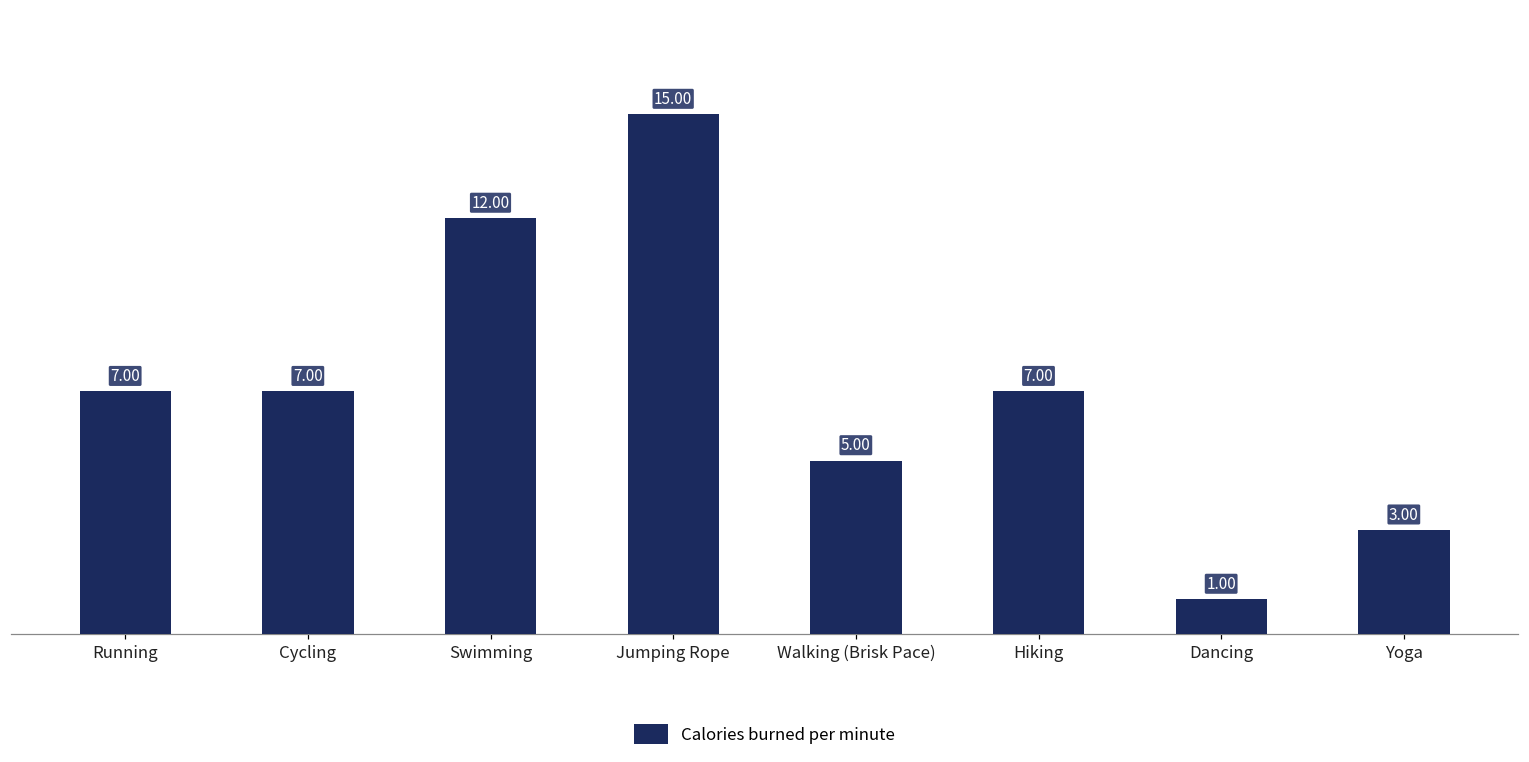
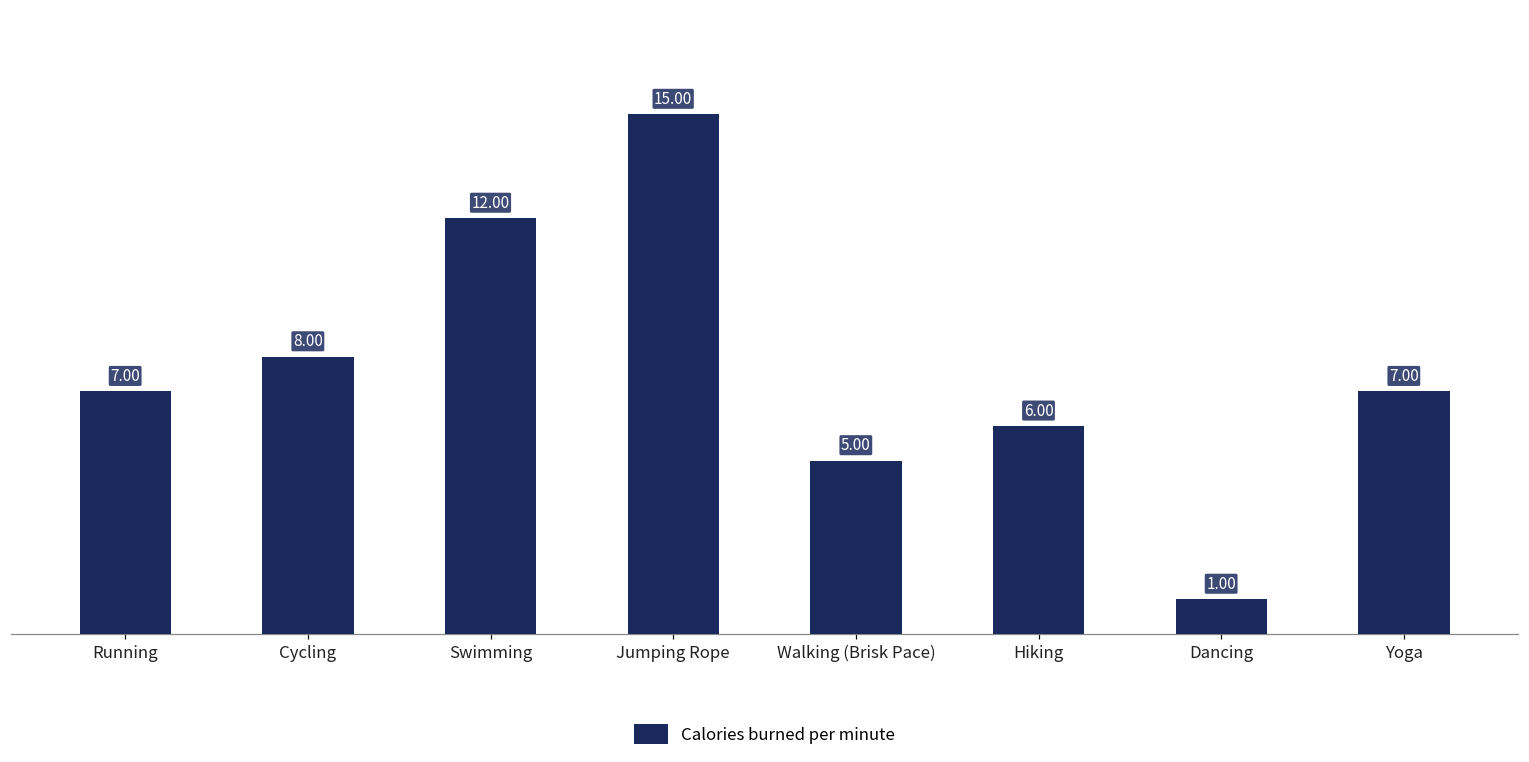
  {
-   "Cycling": 7.00,
-   "Hiking": 7.00,
-   "Yoga": 3.00
+   "Cycling": 8.00,
+   "Hiking": 6.00,
+   "Yoga": 7.00
  }
